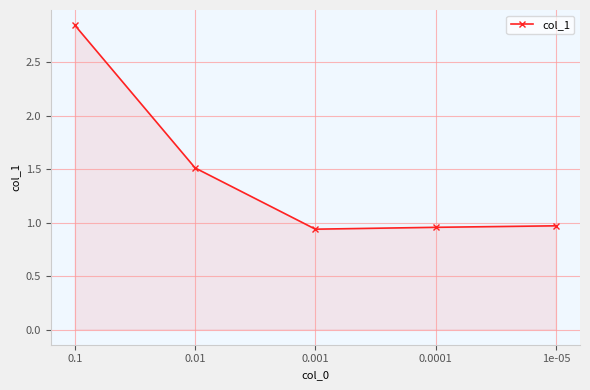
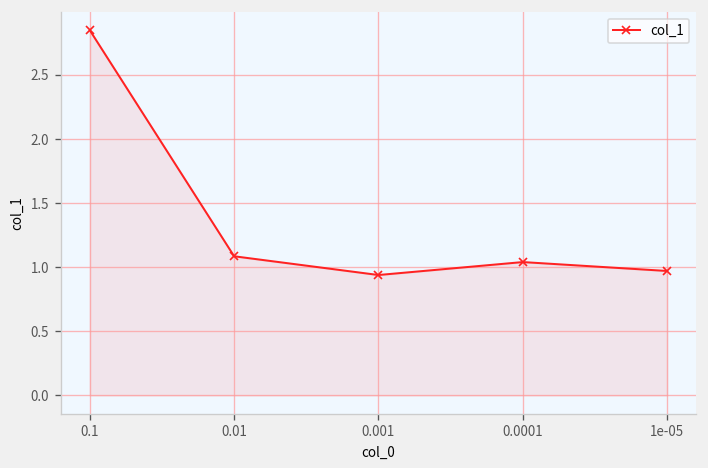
  {
    "0.1": 2.85,
-   "0.01": 1.51,
+   "0.01": 1.09,
    "0.001": 0.94,
-   "0.0001": 0.96,
+   "0.0001": 1.04,
    "1e-05": 0.97
  }
